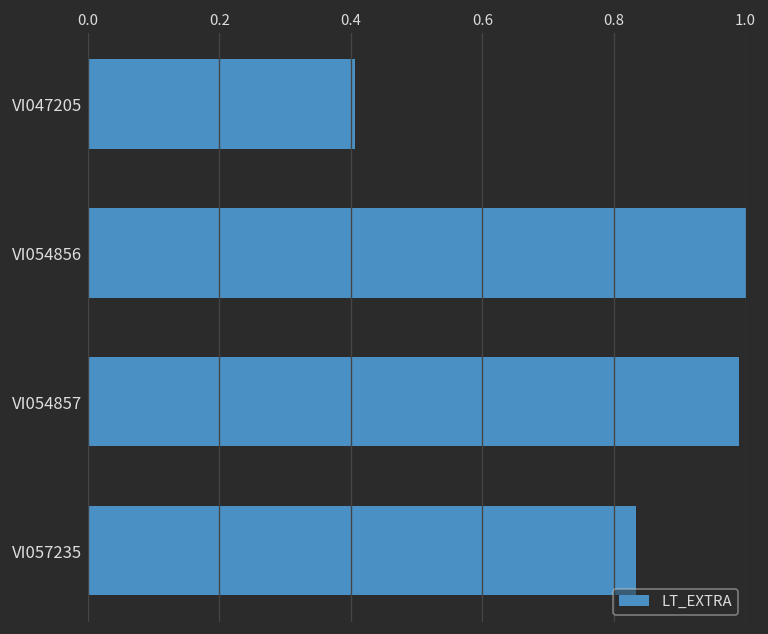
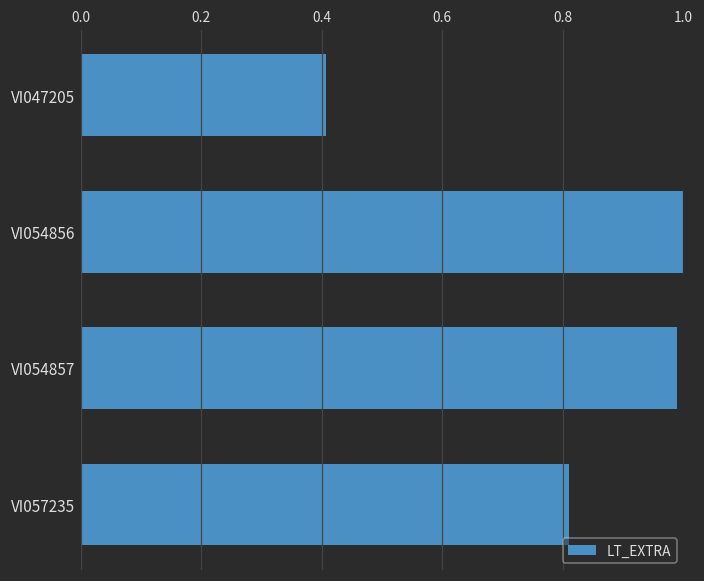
  {
    "VI047205": 0.41,
    "VI054856": 1.00,
    "VI054857": 0.99,
-   "VI057235": 0.83
+   "VI057235": 0.81
  }
